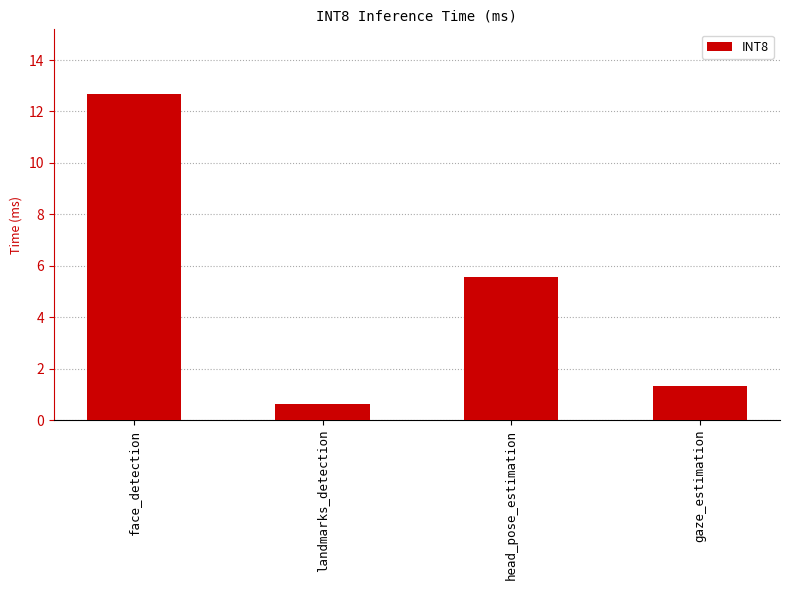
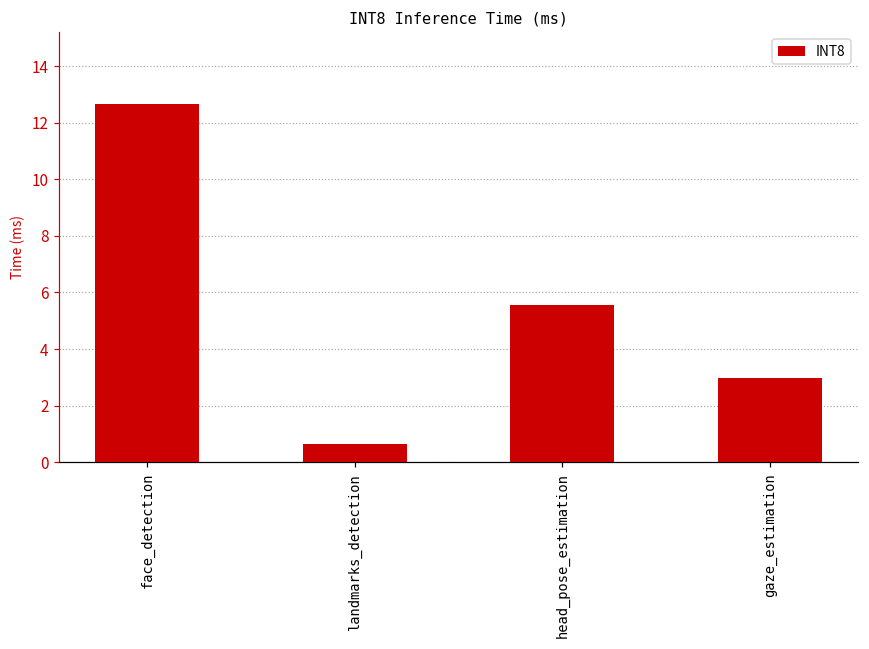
  {
    "face_detection": 12.7,
    "landmarks_detection": 0.6,
    "head_pose_estimation": 5.6,
-   "gaze_estimation": 1.3
+   "gaze_estimation": 3.0
  }
